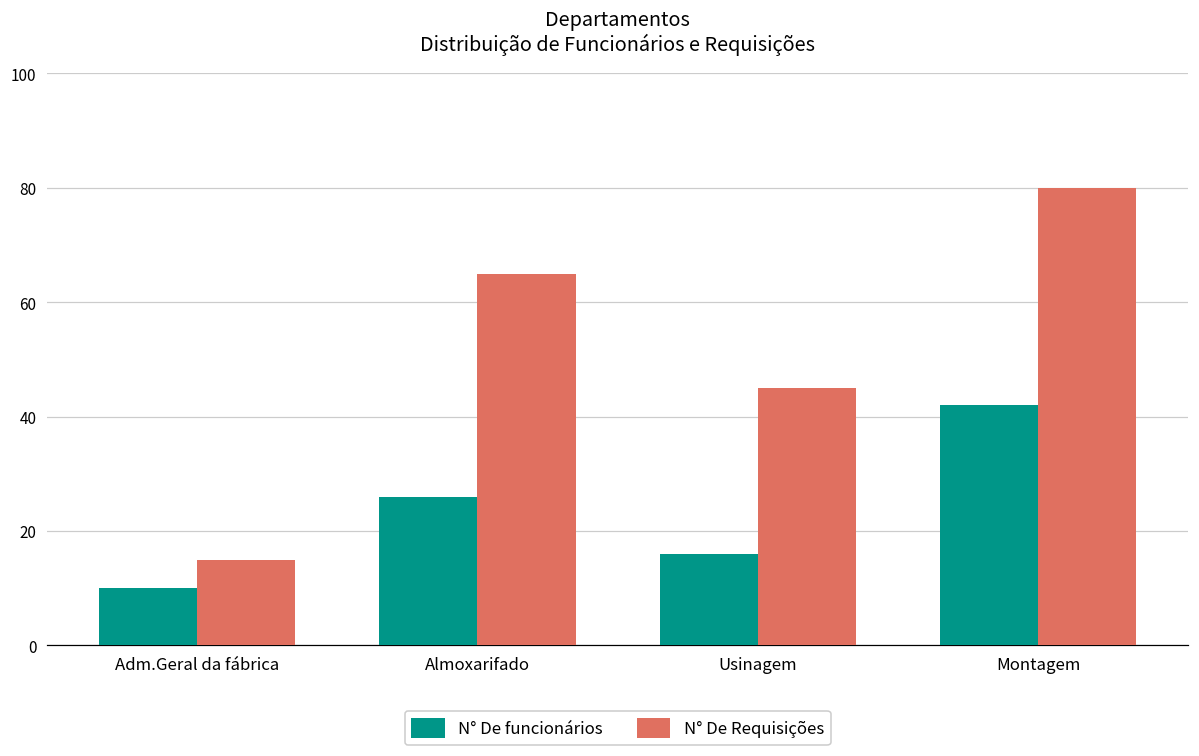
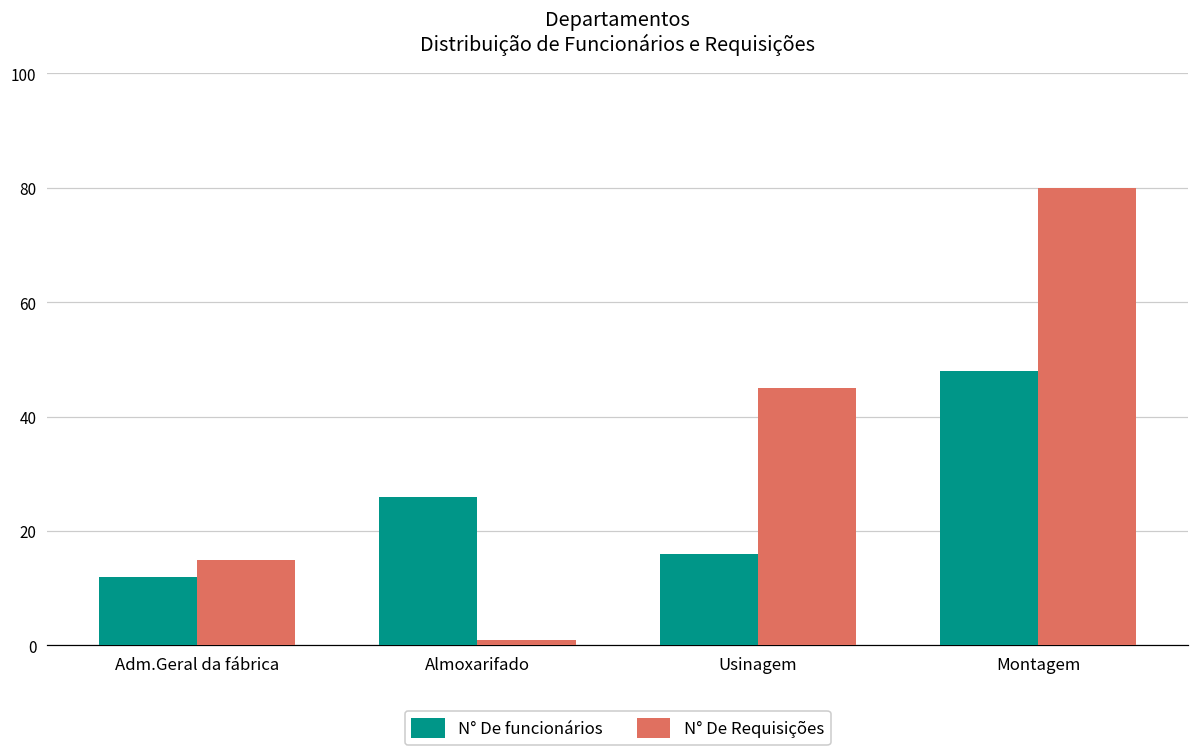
  {
    "N° De funcionários": {
-     "Adm.Geral da fábrica": 10,
+     "Adm.Geral da fábrica": 12,
      "Almoxarifado": 26,
      "Usinagem": 16,
-     "Montagem": 42
+     "Montagem": 48
    },
    "N° De Requisições": {
      "Adm.Geral da fábrica": 15,
-     "Almoxarifado": 65,
+     "Almoxarifado": 1,
      "Usinagem": 45,
      "Montagem": 80
    }
  }
